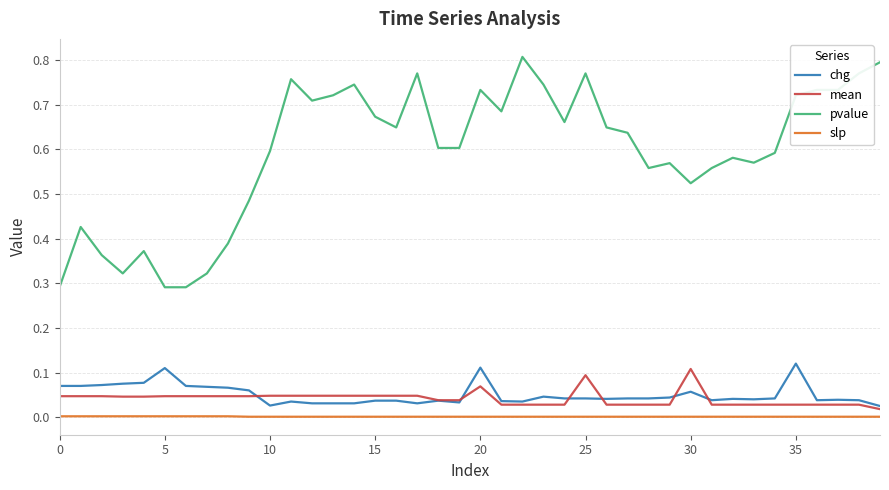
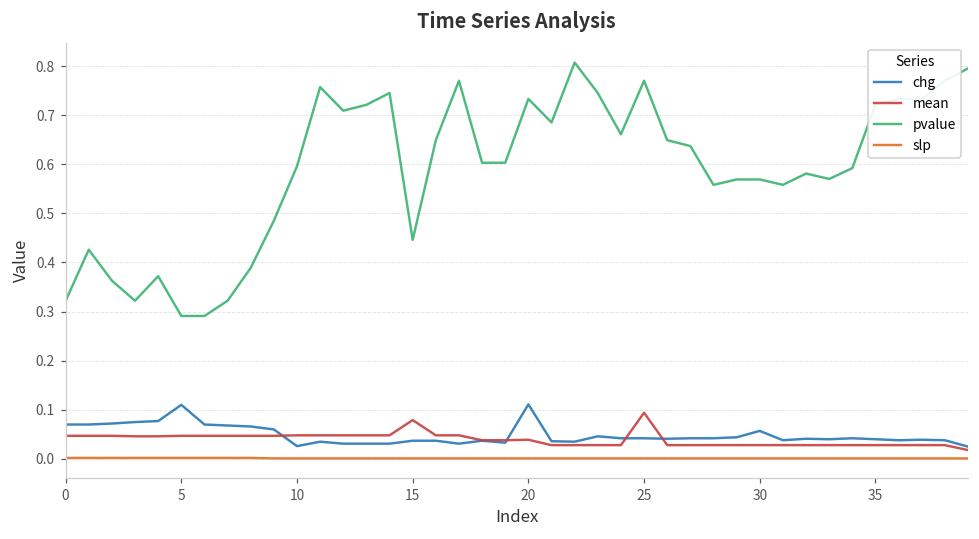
  {
    "chg": {
      "0": 0.07,
      "5": 0.11,
      "10": 0.03,
      "15": 0.04,
      "20": 0.11,
      "25": 0.04,
      "30": 0.06,
-     "35": 0.12
+     "35": 0.04
    },
    "mean": {
      "0": 0.05,
      "5": 0.05,
      "10": 0.05,
-     "15": 0.05,
-     "20": 0.07,
+     "15": 0.08,
+     "20": 0.04,
      "25": 0.09,
-     "30": 0.11,
+     "30": 0.03,
      "35": 0.03
    },
    "pvalue": {
-     "0": 0.29,
+     "0": 0.32,
      "5": 0.29,
      "10": 0.60,
-     "15": 0.67,
+     "15": 0.45,
      "20": 0.73,
      "25": 0.77,
-     "30": 0.52
+     "30": 0.57
    },
    "slp": {
      "0": 0.00,
      "5": 0.00,
      "10": 0.00,
      "15": 0.00,
      "20": 0.00,
      "25": 0.00,
      "30": 0.00,
      "35": 0.00
    }
  }
